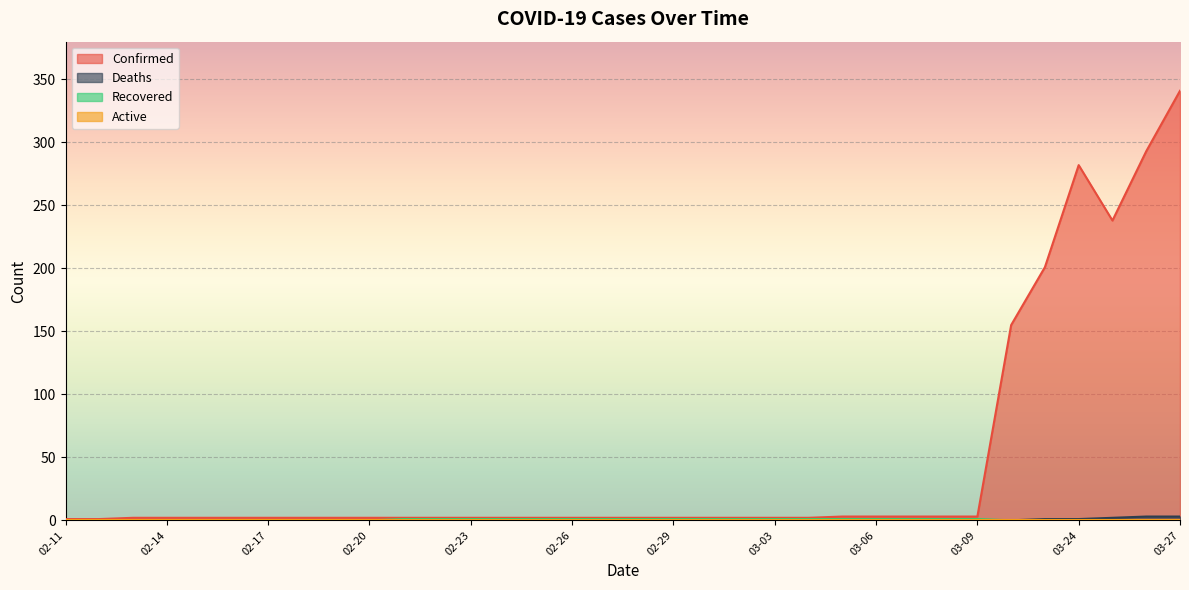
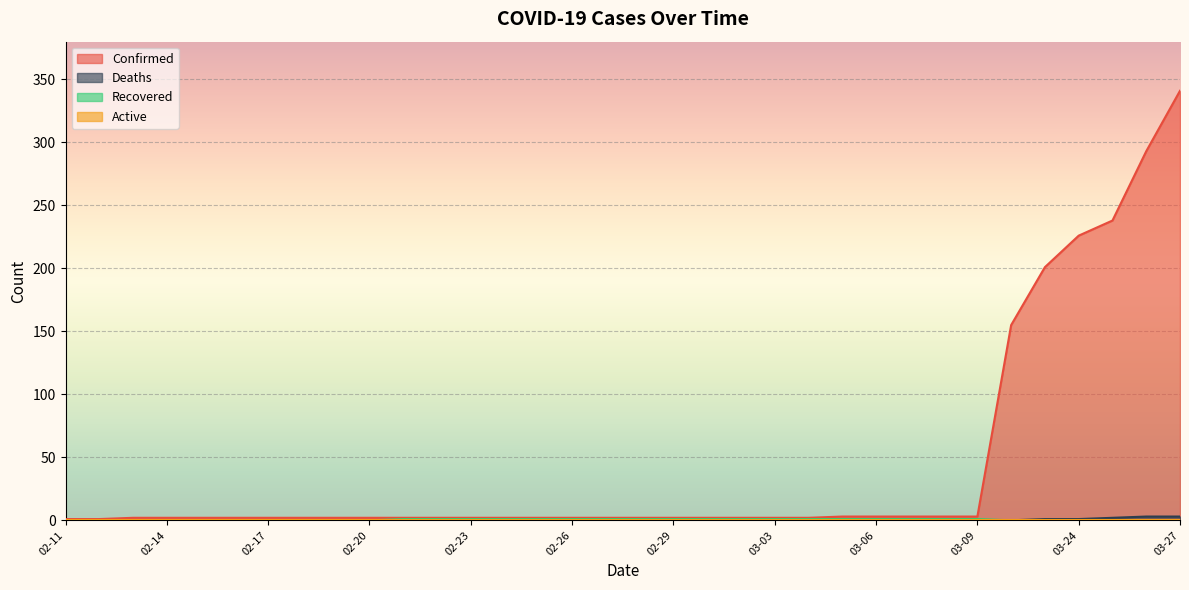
  {
    "Confirmed": {
      "03-06": 3,
      "03-09": 3,
-     "03-24": 282,
+     "03-24": 226,
      "03-27": 341
    },
    "Deaths": {
      "03-27": 3
    }
  }
